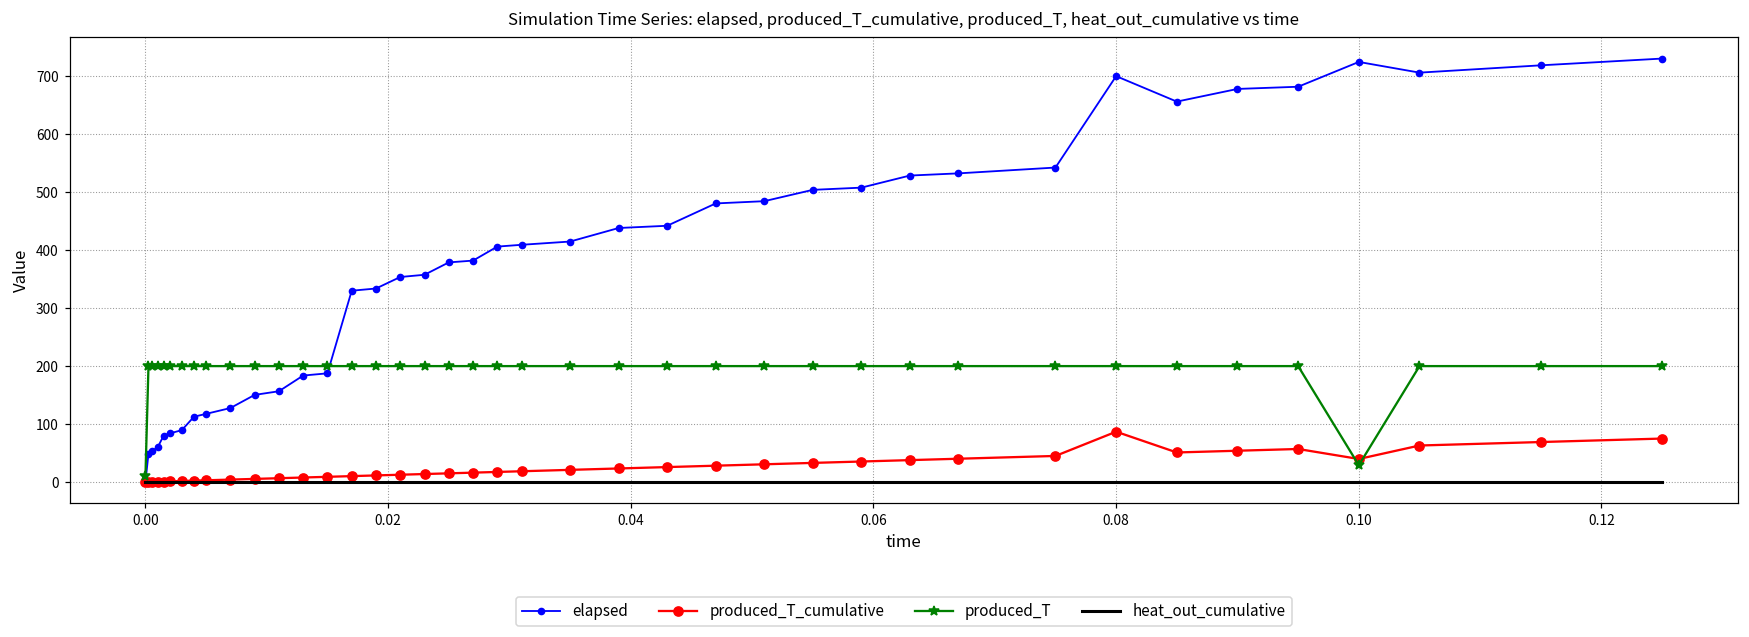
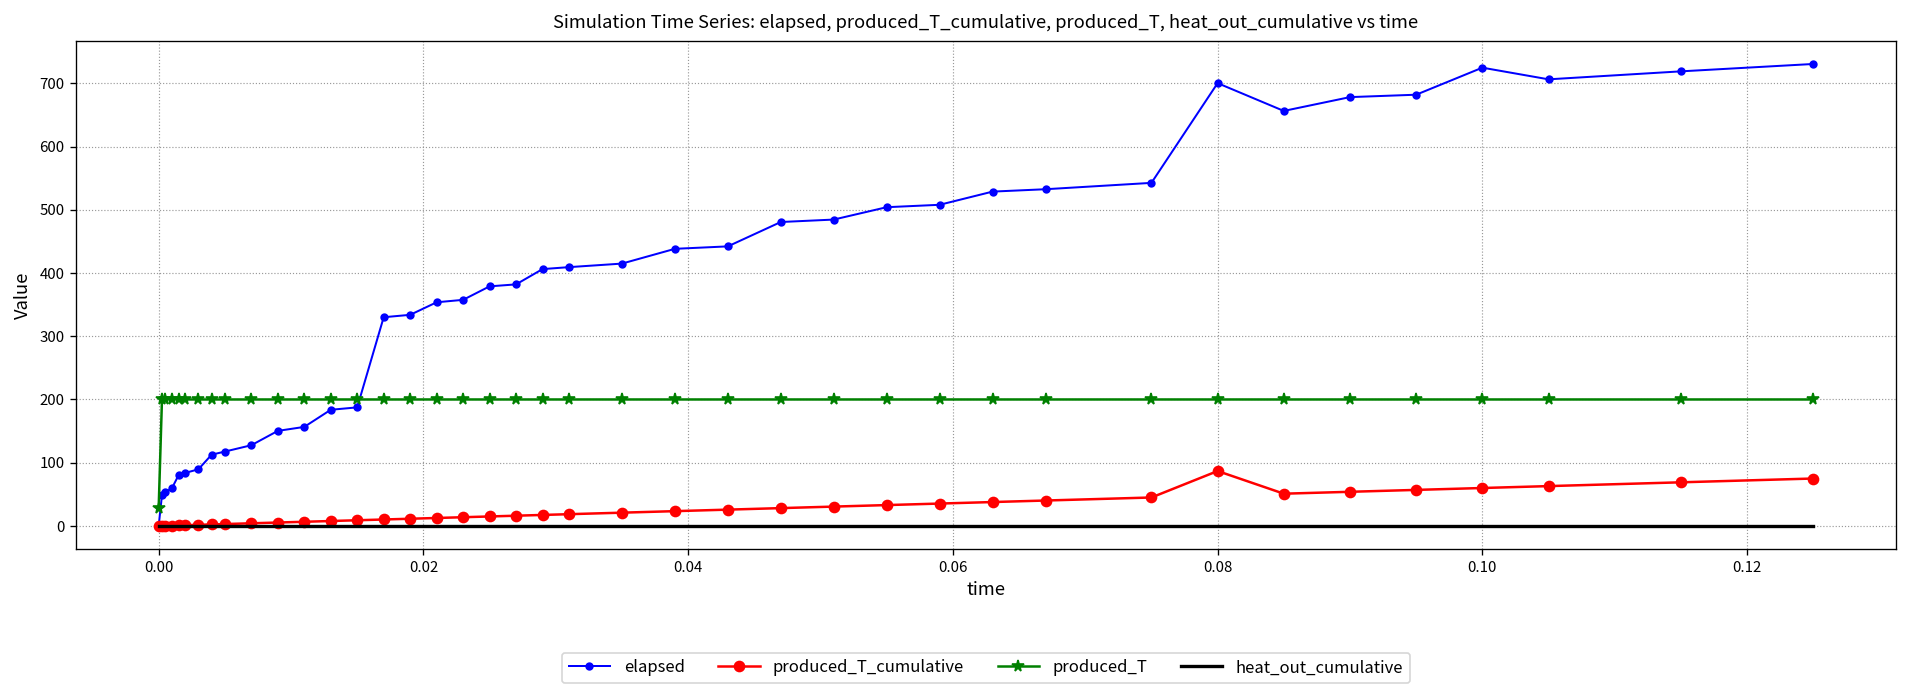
  {
    "elapsed": {
      "0.08": 700,
      "0.10": 720
    },
    "produced_T_cumulative": {
      "0.08": 90,
-     "0.10": 40
+     "0.10": 60
    },
    "produced_T": {
-     "0.00": 10,
+     "0.00": 30,
      "0.08": 200,
-     "0.10": 30
+     "0.10": 200
    },
    "heat_out_cumulative": {
      "0.08": 0,
      "0.10": 0
    }
  }
